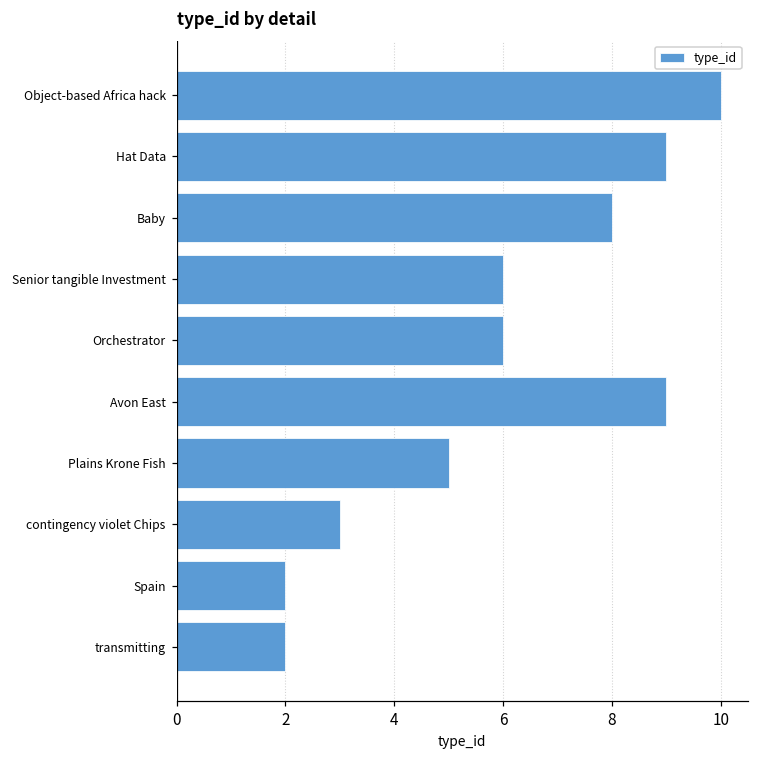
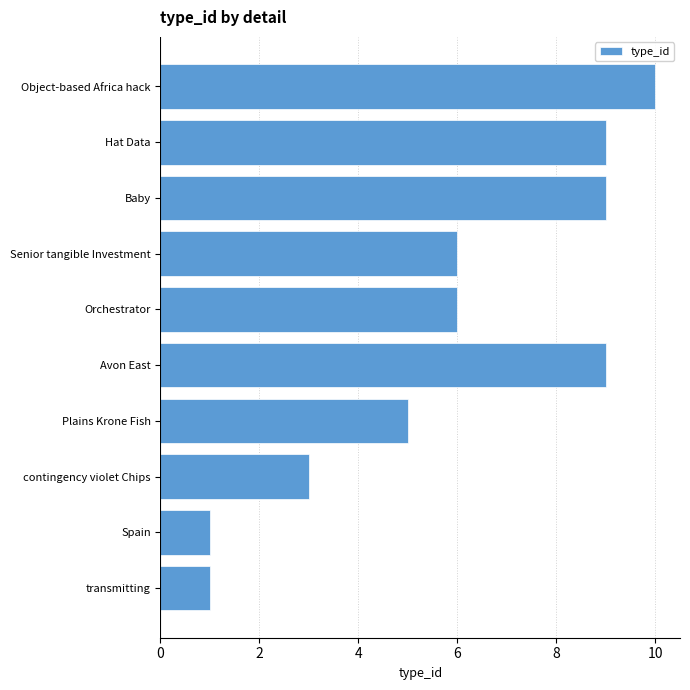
  {
    "Object-based Africa hack": 10,
    "Hat Data": 9,
-   "Baby": 8,
+   "Baby": 9,
    "Senior tangible Investment": 6,
    "Orchestrator": 6,
    "Avon East": 9,
    "Plains Krone Fish": 5,
    "contingency violet Chips": 3,
-   "Spain": 2,
-   "transmitting": 2
+   "Spain": 1,
+   "transmitting": 1
  }
